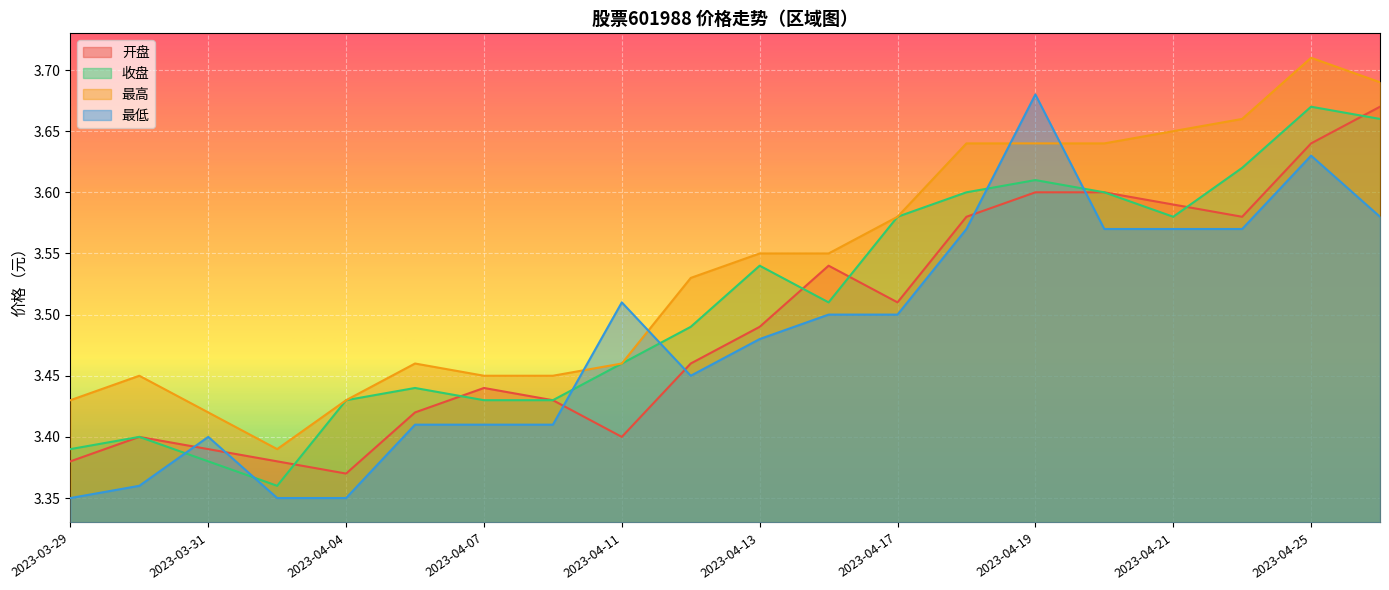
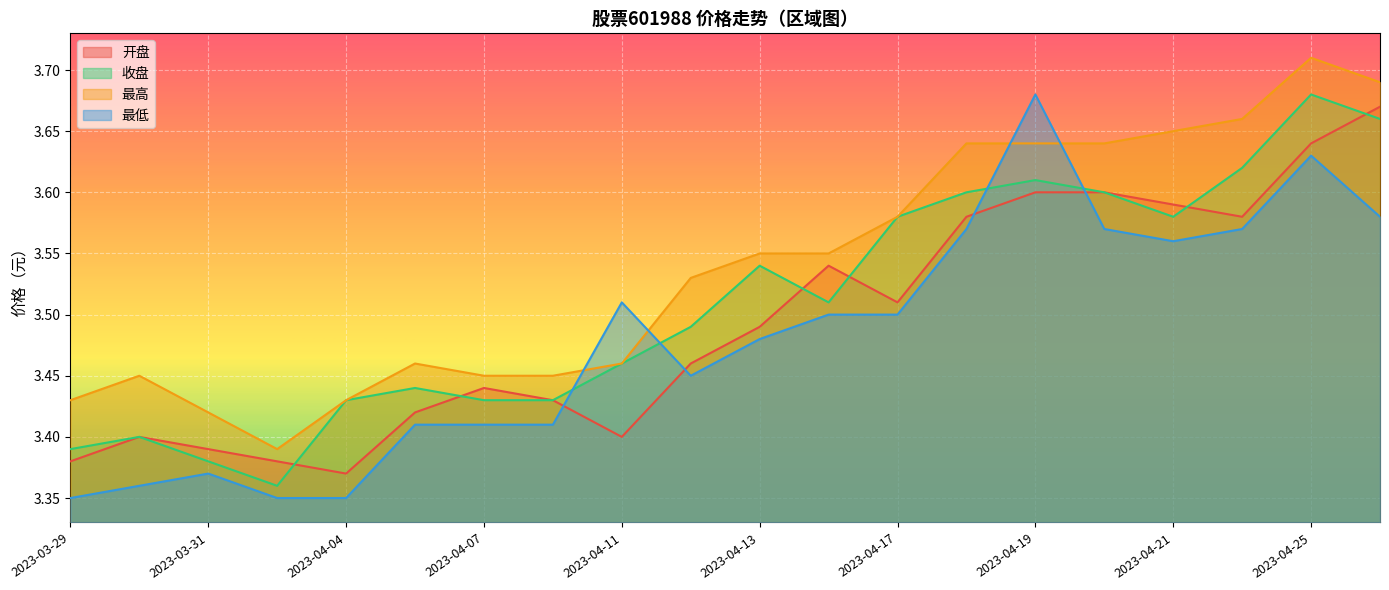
  {
    "开盘": {
      "2023-03-29": 3.38,
      "2023-03-31": 3.39,
      "2023-04-04": 3.37,
      "2023-04-07": 3.44,
      "2023-04-11": 3.40,
      "2023-04-13": 3.49,
      "2023-04-17": 3.51,
      "2023-04-19": 3.60,
      "2023-04-21": 3.59,
      "2023-04-25": 3.64
    },
    "收盘": {
      "2023-03-29": 3.39,
      "2023-03-31": 3.38,
      "2023-04-07": 3.43,
      "2023-04-13": 3.54,
      "2023-04-19": 3.61,
      "2023-04-21": 3.58,
-     "2023-04-25": 3.67
+     "2023-04-25": 3.68
    },
    "最高": {
      "2023-03-29": 3.43,
      "2023-03-31": 3.42,
      "2023-04-07": 3.45,
      "2023-04-13": 3.55,
      "2023-04-19": 3.64,
      "2023-04-21": 3.65,
      "2023-04-25": 3.71
    },
    "最低": {
      "2023-03-29": 3.35,
-     "2023-03-31": 3.40,
+     "2023-03-31": 3.37,
      "2023-04-04": 3.35,
      "2023-04-07": 3.41,
      "2023-04-11": 3.51,
      "2023-04-13": 3.48,
      "2023-04-17": 3.50,
      "2023-04-19": 3.68,
-     "2023-04-21": 3.57,
+     "2023-04-21": 3.56,
      "2023-04-25": 3.63
    }
  }
